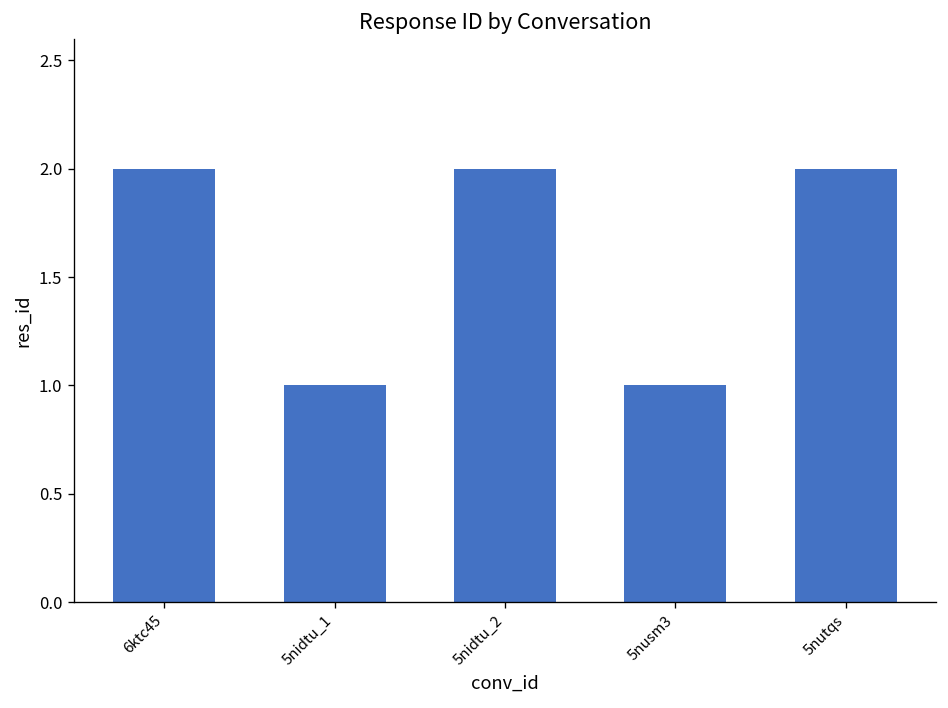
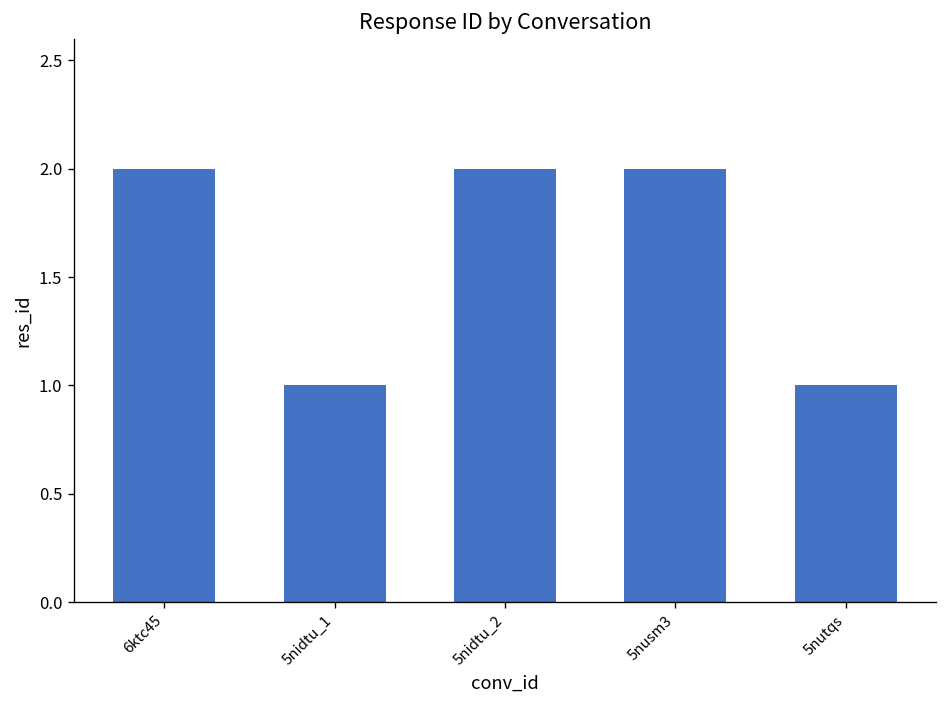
  {
    "6ktc45": 2,
    "5nidtu_1": 1,
    "5nidtu_2": 2,
-   "5nusm3": 1,
-   "5nutqs": 2
+   "5nusm3": 2,
+   "5nutqs": 1
  }
